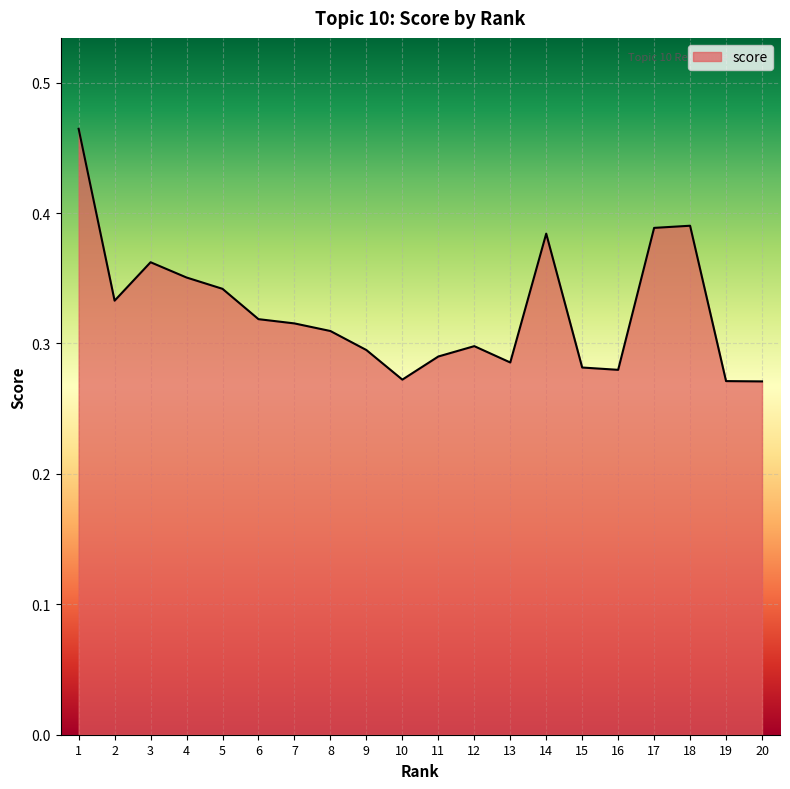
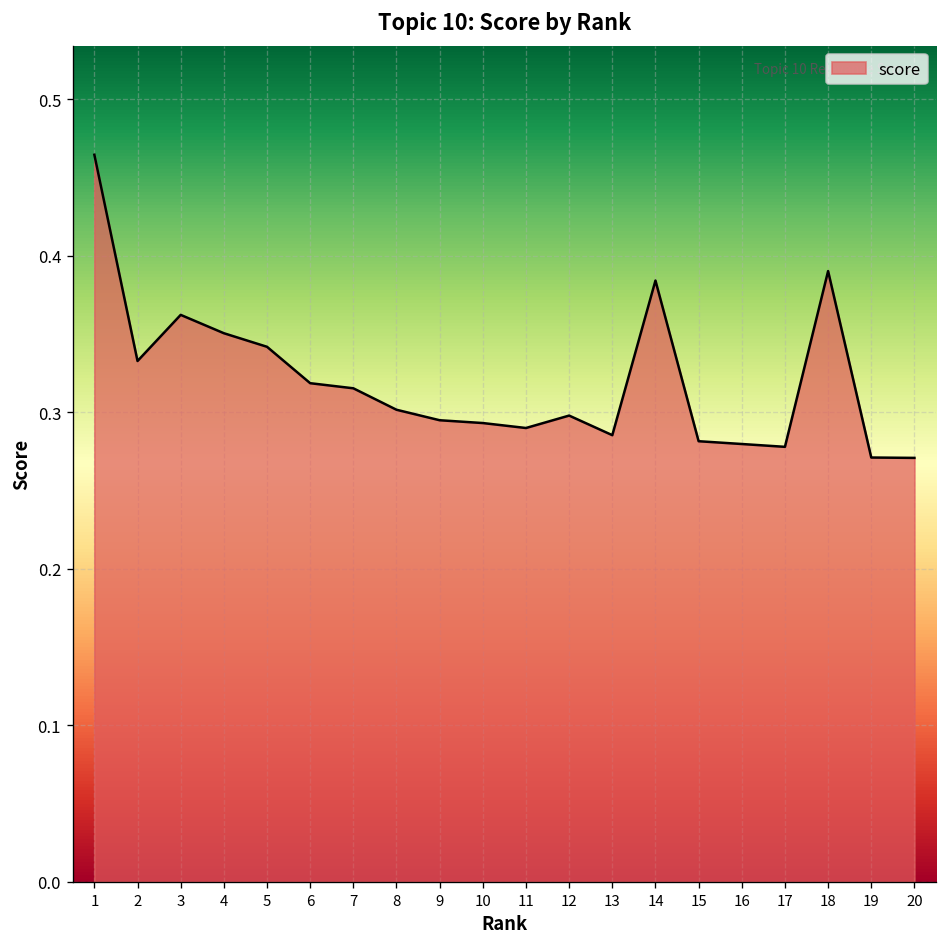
  {
    "1": 0.465,
    "2": 0.333,
    "3": 0.362,
    "4": 0.351,
    "5": 0.342,
    "6": 0.319,
    "7": 0.315,
-   "8": 0.310,
+   "8": 0.302,
    "9": 0.295,
-   "10": 0.272,
+   "10": 0.293,
    "11": 0.290,
    "12": 0.298,
    "13": 0.285,
    "14": 0.384,
    "15": 0.282,
    "16": 0.280,
-   "17": 0.389,
+   "17": 0.278,
    "18": 0.390,
    "19": 0.271,
    "20": 0.271
  }
